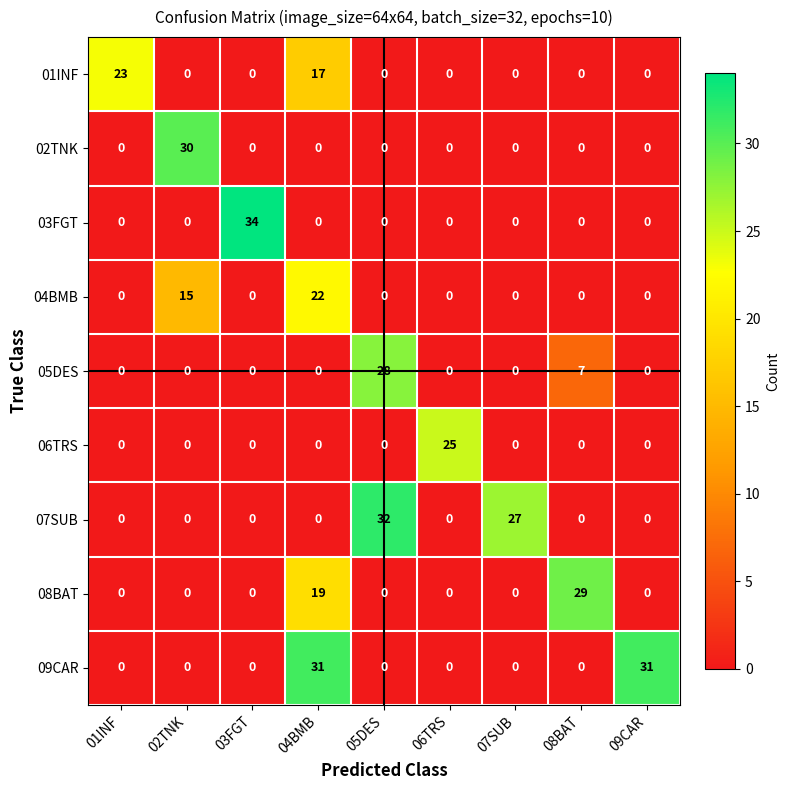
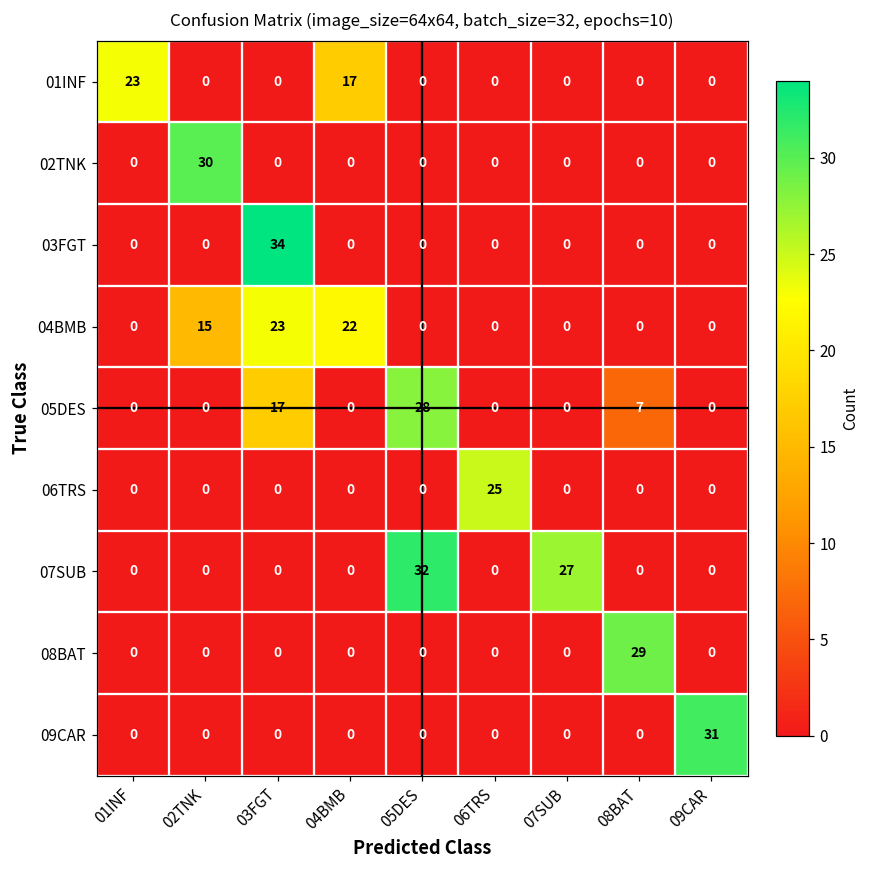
  {
    "01INF": {
      "01INF": 23,
      "02TNK": 0,
      "03FGT": 0,
      "04BMB": 17,
      "05DES": 0,
      "06TRS": 0,
      "07SUB": 0,
      "08BAT": 0,
      "09CAR": 0
    },
    "02TNK": {
      "01INF": 0,
      "02TNK": 30,
      "03FGT": 0,
      "04BMB": 0,
      "05DES": 0,
      "06TRS": 0,
      "07SUB": 0,
      "08BAT": 0,
      "09CAR": 0
    },
    "03FGT": {
      "01INF": 0,
      "02TNK": 0,
      "03FGT": 34,
      "04BMB": 0,
      "05DES": 0,
      "06TRS": 0,
      "07SUB": 0,
      "08BAT": 0,
      "09CAR": 0
    },
    "04BMB": {
      "01INF": 0,
      "02TNK": 15,
-     "03FGT": 0,
+     "03FGT": 23,
      "04BMB": 22,
      "05DES": 0,
      "06TRS": 0,
      "07SUB": 0,
      "08BAT": 0,
      "09CAR": 0
    },
    "05DES": {
      "01INF": 0,
      "02TNK": 0,
-     "03FGT": 0,
+     "03FGT": 17,
      "04BMB": 0,
      "05DES": 28,
      "06TRS": 0,
      "07SUB": 0,
      "08BAT": 7,
      "09CAR": 0
    },
    "06TRS": {
      "01INF": 0,
      "02TNK": 0,
      "03FGT": 0,
      "04BMB": 0,
      "05DES": 0,
      "06TRS": 25,
      "07SUB": 0,
      "08BAT": 0,
      "09CAR": 0
    },
    "07SUB": {
      "01INF": 0,
      "02TNK": 0,
      "03FGT": 0,
      "04BMB": 0,
      "05DES": 32,
      "06TRS": 0,
      "07SUB": 27,
      "08BAT": 0,
      "09CAR": 0
    },
    "08BAT": {
      "01INF": 0,
      "02TNK": 0,
      "03FGT": 0,
-     "04BMB": 19,
+     "04BMB": 0,
      "05DES": 0,
      "06TRS": 0,
      "07SUB": 0,
      "08BAT": 29,
      "09CAR": 0
    },
    "09CAR": {
      "01INF": 0,
      "02TNK": 0,
      "03FGT": 0,
-     "04BMB": 31,
+     "04BMB": 0,
      "05DES": 0,
      "06TRS": 0,
      "07SUB": 0,
      "08BAT": 0,
      "09CAR": 31
    }
  }
